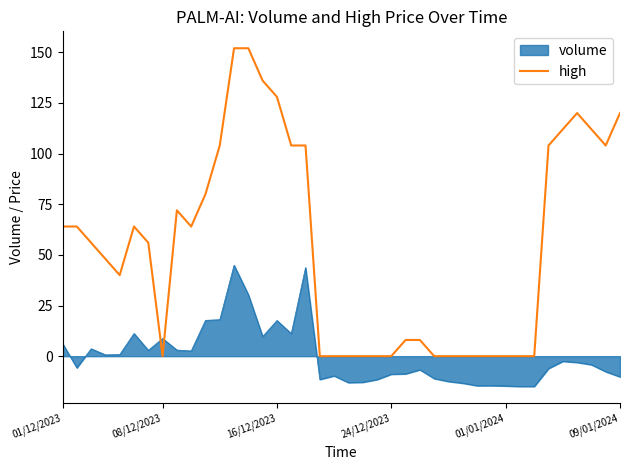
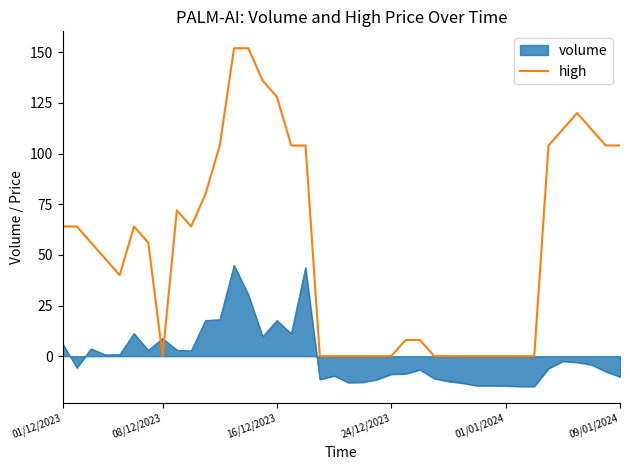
  {
    "high": {
      "01/12/2023": 64,
      "08/12/2023": 0,
      "16/12/2023": 128,
-     "09/01/2024": 120
+     "09/01/2024": 104
    }
  }
